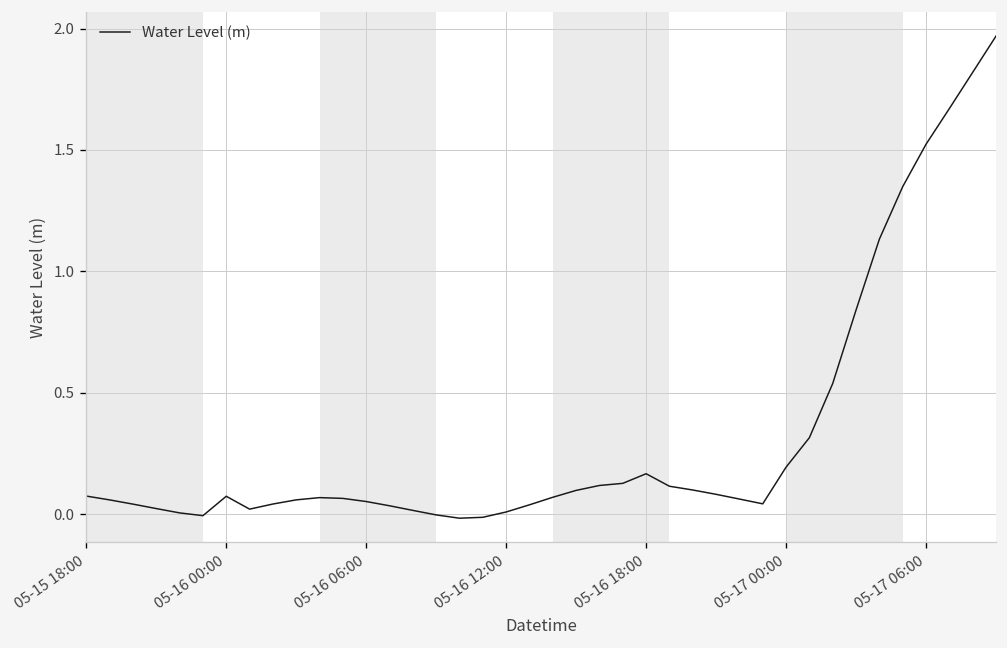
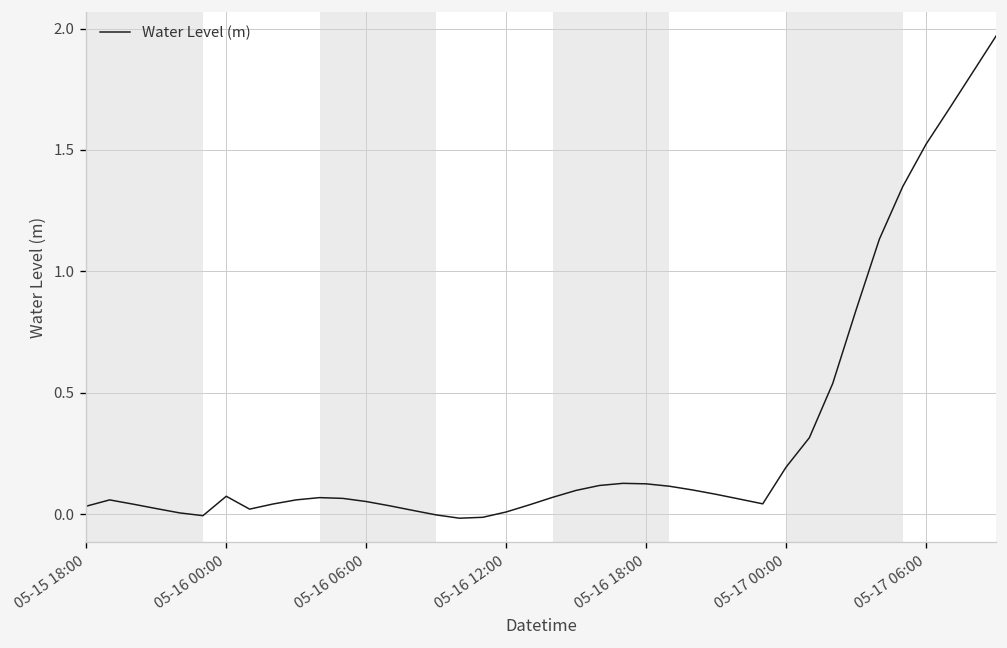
  {
-   "05-15 18:00": 0.07,
+   "05-15 18:00": 0.03,
    "05-16 00:00": 0.07,
    "05-16 06:00": 0.05,
    "05-16 12:00": 0.01,
-   "05-16 18:00": 0.17,
+   "05-16 18:00": 0.12,
    "05-17 00:00": 0.19,
    "05-17 06:00": 1.52
  }
